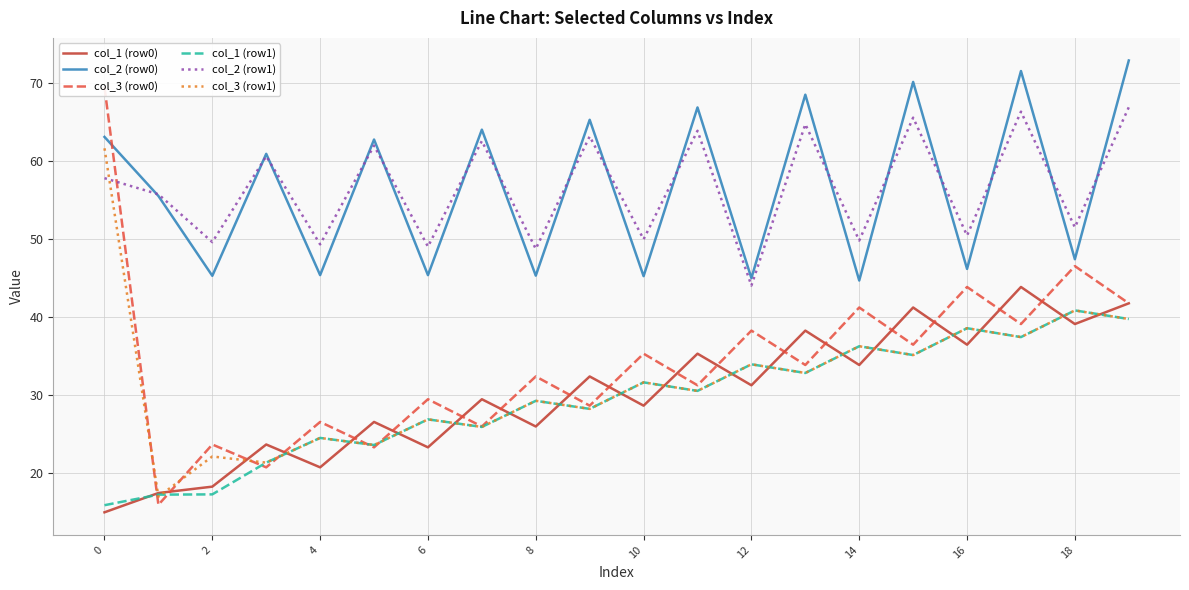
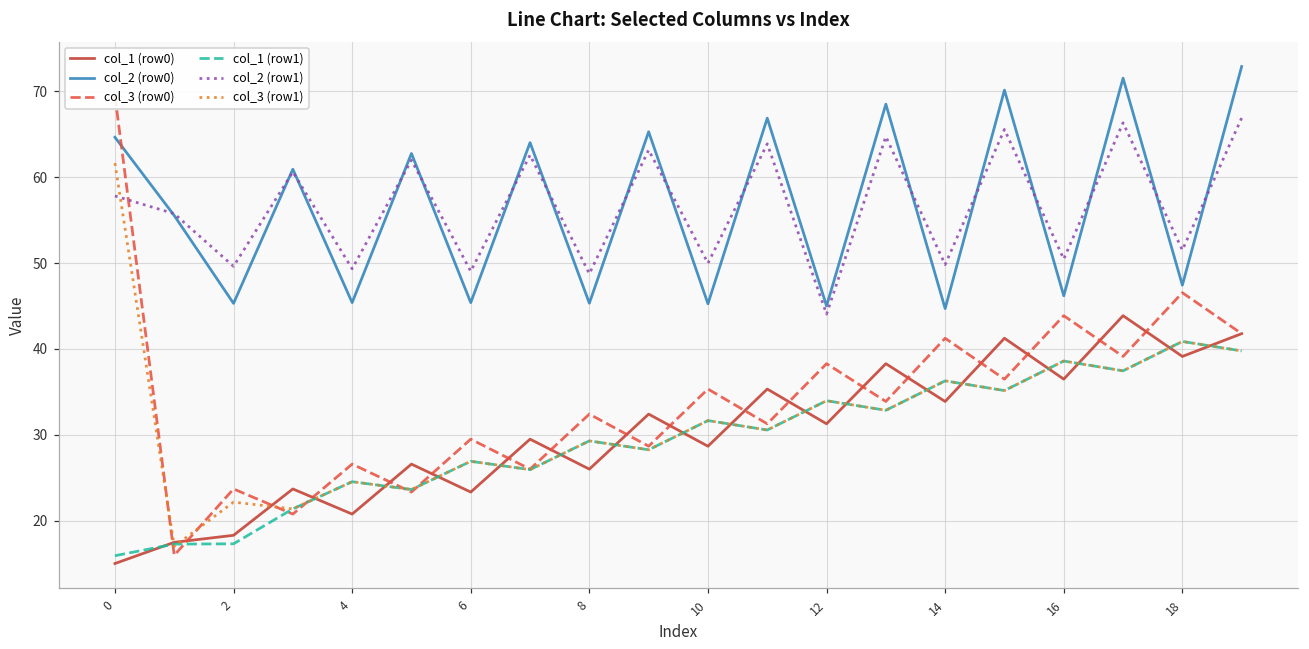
  {
    "col_2 (row0)": {
-     "0": 63,
+     "0": 65,
      "2": 45,
      "4": 45,
      "6": 45,
      "8": 45,
      "10": 45,
      "12": 45,
      "14": 45,
      "16": 46,
      "18": 47
    },
    "col_1 (row1)": {
      "0": 16,
      "2": 17
    },
    "col_2 (row1)": {
      "0": 58,
      "2": 50,
      "4": 49,
      "6": 49,
      "8": 49,
      "10": 50,
      "12": 44,
      "14": 50,
      "16": 50,
      "18": 52
    }
  }
